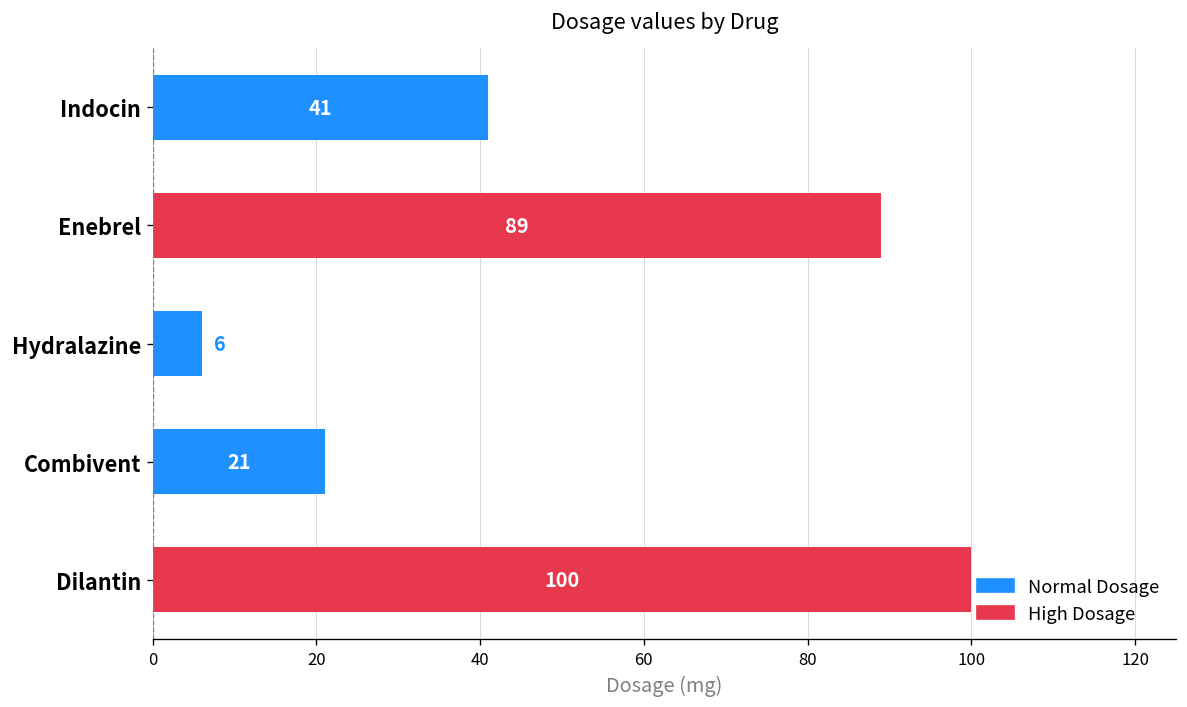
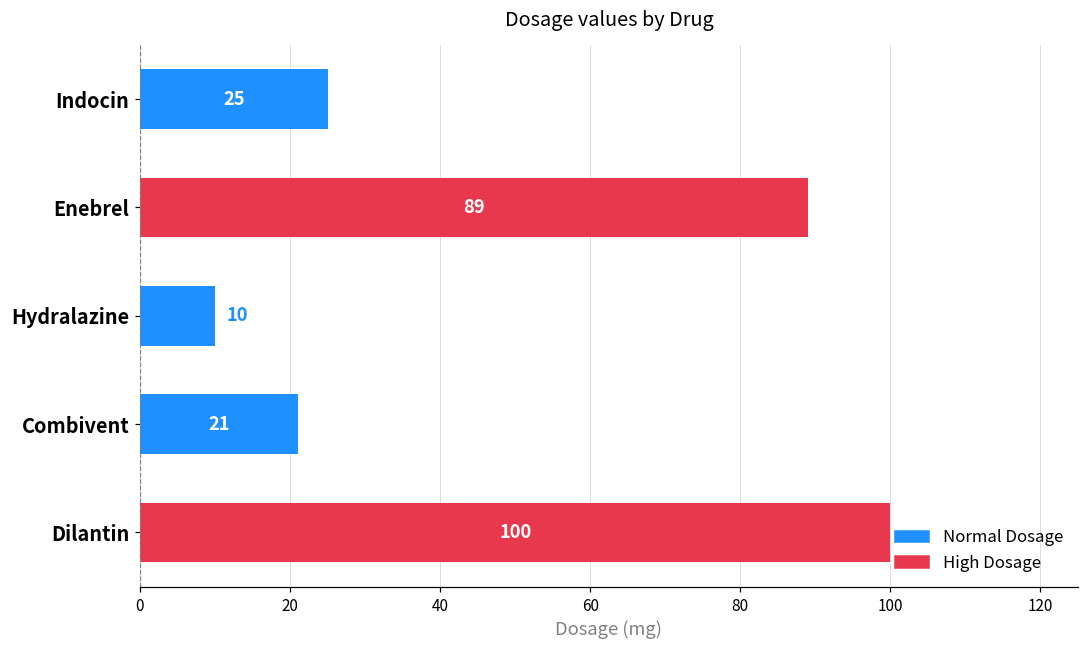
  {
-   "Indocin": 41,
+   "Indocin": 25,
    "Enebrel": 89,
-   "Hydralazine": 6,
+   "Hydralazine": 10,
    "Combivent": 21,
    "Dilantin": 100
  }
